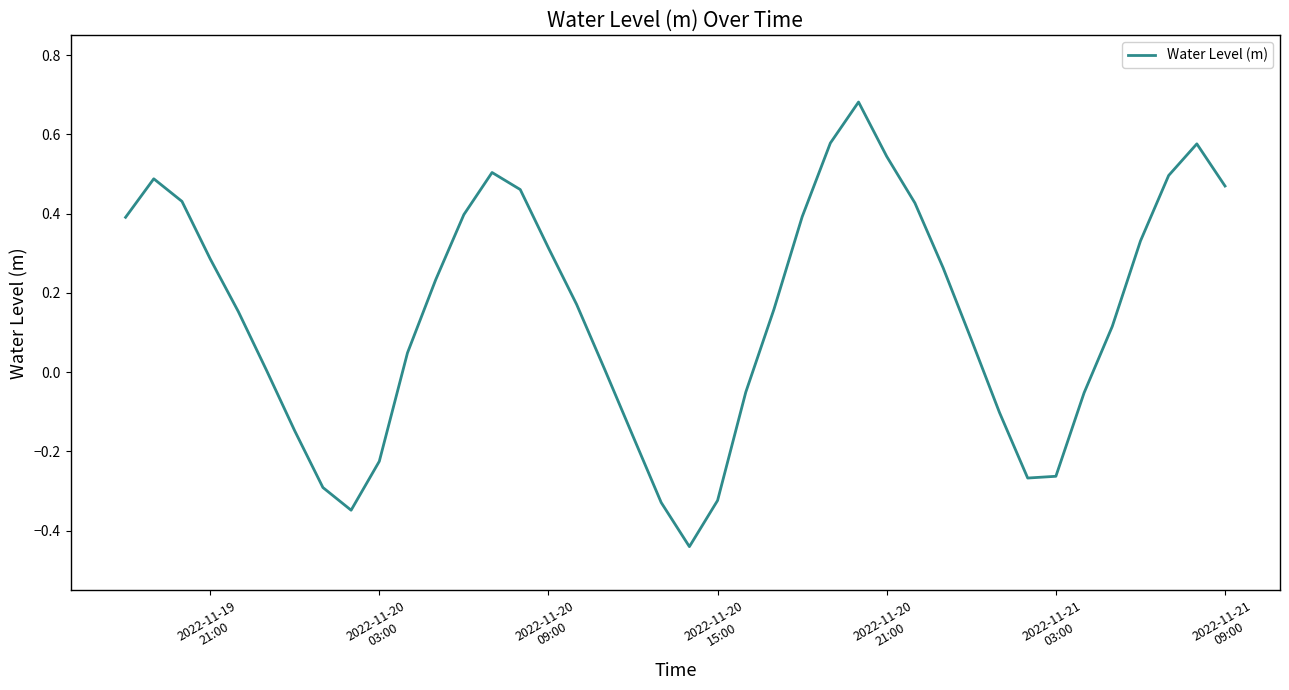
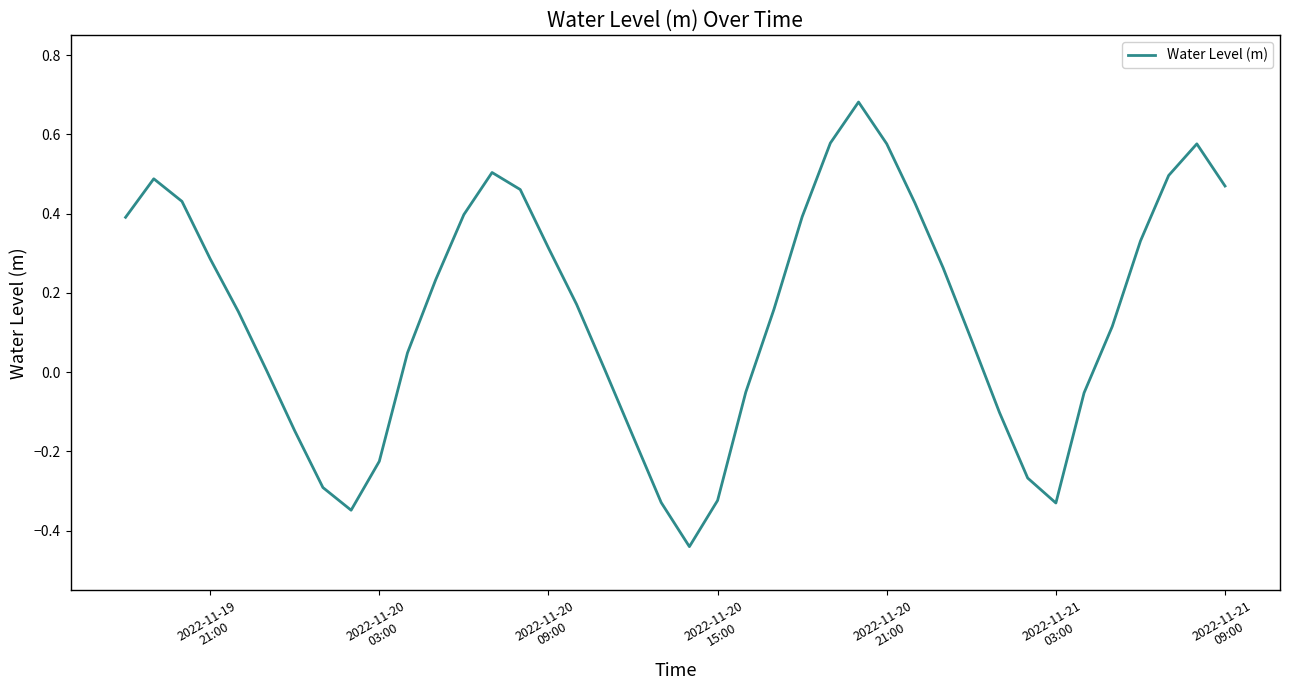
  {
    "2022-11-19 21:00": 0.29,
    "2022-11-20 03:00": -0.23,
    "2022-11-20 09:00": 0.31,
    "2022-11-20 15:00": -0.32,
-   "2022-11-20 21:00": 0.54,
-   "2022-11-21 03:00": -0.26,
+   "2022-11-20 21:00": 0.58,
+   "2022-11-21 03:00": -0.33,
    "2022-11-21 09:00": 0.47
  }
